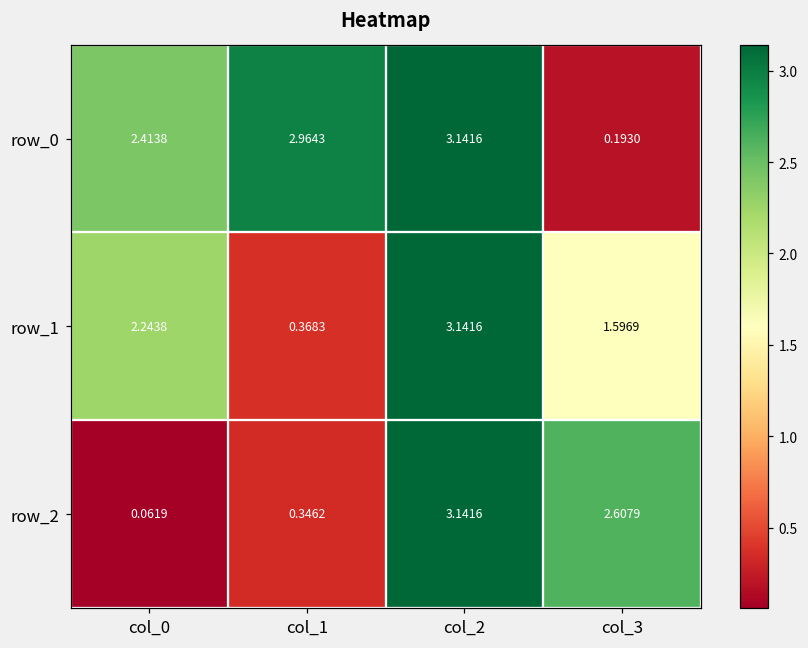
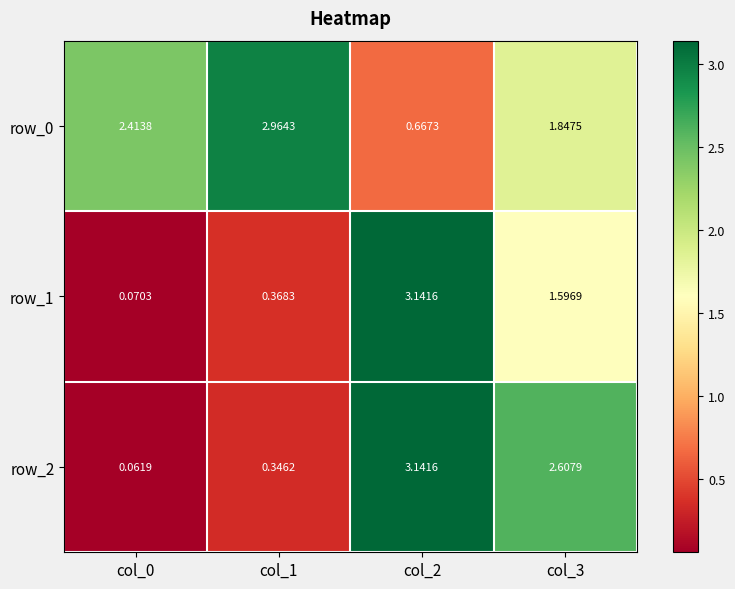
  {
    "row_0": {
      "col_0": 2.4138,
      "col_1": 2.9643,
-     "col_2": 3.1416,
-     "col_3": 0.1930
+     "col_2": 0.6673,
+     "col_3": 1.8475
    },
    "row_1": {
-     "col_0": 2.2438,
+     "col_0": 0.0703,
      "col_1": 0.3683,
      "col_2": 3.1416,
      "col_3": 1.5969
    },
    "row_2": {
      "col_0": 0.0619,
      "col_1": 0.3462,
      "col_2": 3.1416,
      "col_3": 2.6079
    }
  }
